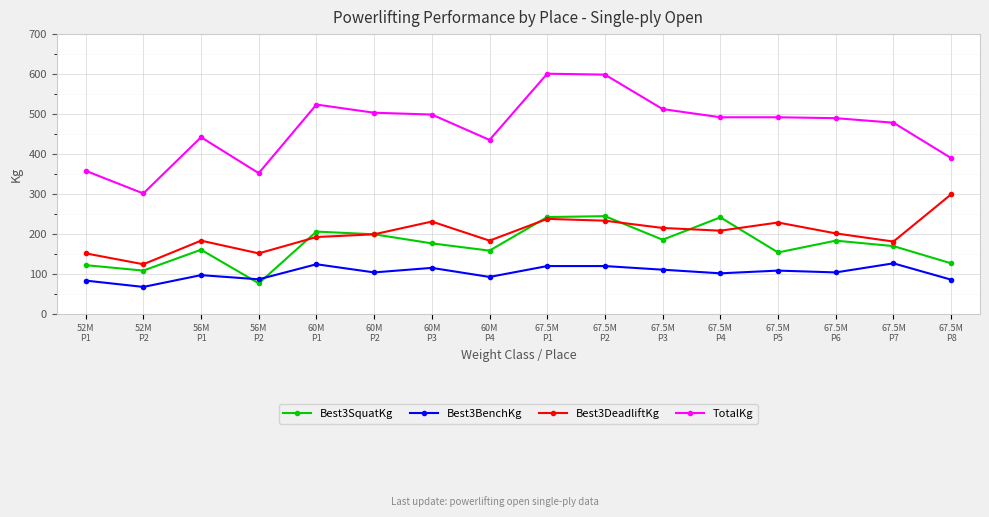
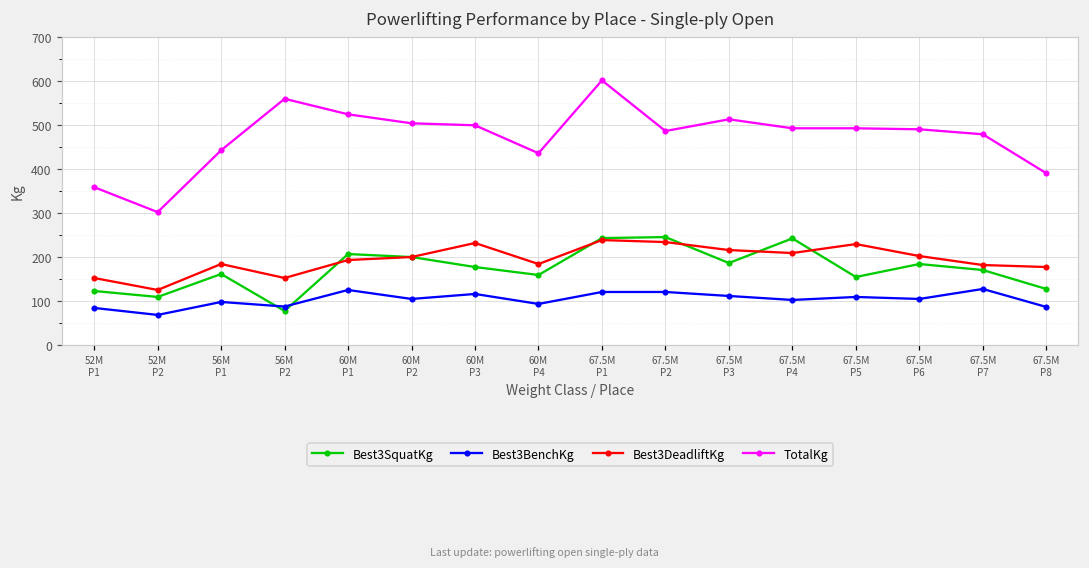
  {
    "Best3SquatKg": {
      "52M P1": 120,
      "52M P2": 110,
      "56M P1": 160,
      "56M P2": 80,
      "60M P1": 210,
      "60M P3": 180,
      "60M P4": 160,
      "67.5M P2": 240,
      "67.5M P3": 190,
      "67.5M P4": 240,
      "67.5M P5": 150,
      "67.5M P6": 180,
      "67.5M P7": 170,
      "67.5M P8": 130
    },
    "Best3BenchKg": {
      "52M P1": 80,
      "52M P2": 70,
      "56M P1": 100,
      "56M P2": 90,
      "60M P1": 120,
      "60M P2": 100,
      "60M P3": 120,
      "60M P4": 90,
      "67.5M P1": 120,
      "67.5M P2": 120,
      "67.5M P3": 110,
      "67.5M P4": 100,
      "67.5M P5": 110,
      "67.5M P6": 100,
      "67.5M P7": 130,
      "67.5M P8": 90
    },
    "Best3DeadliftKg": {
      "52M P1": 150,
      "52M P2": 120,
      "56M P1": 180,
      "56M P2": 150,
      "60M P1": 190,
      "60M P3": 230,
      "60M P4": 180,
      "67.5M P2": 230,
      "67.5M P3": 220,
      "67.5M P4": 210,
      "67.5M P5": 230,
      "67.5M P6": 200,
      "67.5M P7": 180,
-     "67.5M P8": 300
+     "67.5M P8": 180
    },
    "TotalKg": {
      "52M P1": 360,
      "52M P2": 300,
      "56M P1": 440,
-     "56M P2": 350,
+     "56M P2": 560,
      "60M P1": 520,
      "60M P2": 500,
      "60M P3": 500,
      "60M P4": 440,
      "67.5M P1": 600,
-     "67.5M P2": 600,
+     "67.5M P2": 490,
      "67.5M P3": 510,
      "67.5M P4": 490,
      "67.5M P5": 490,
      "67.5M P6": 490,
      "67.5M P7": 480,
      "67.5M P8": 390
    }
  }
